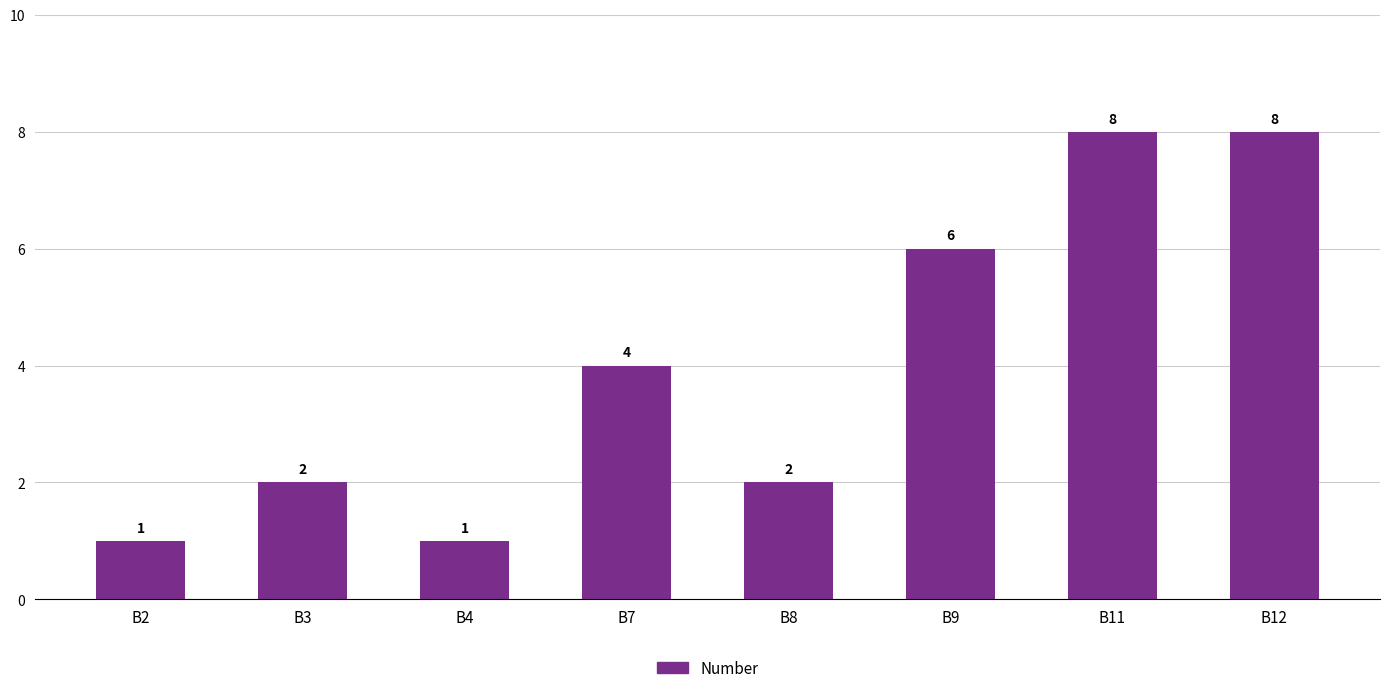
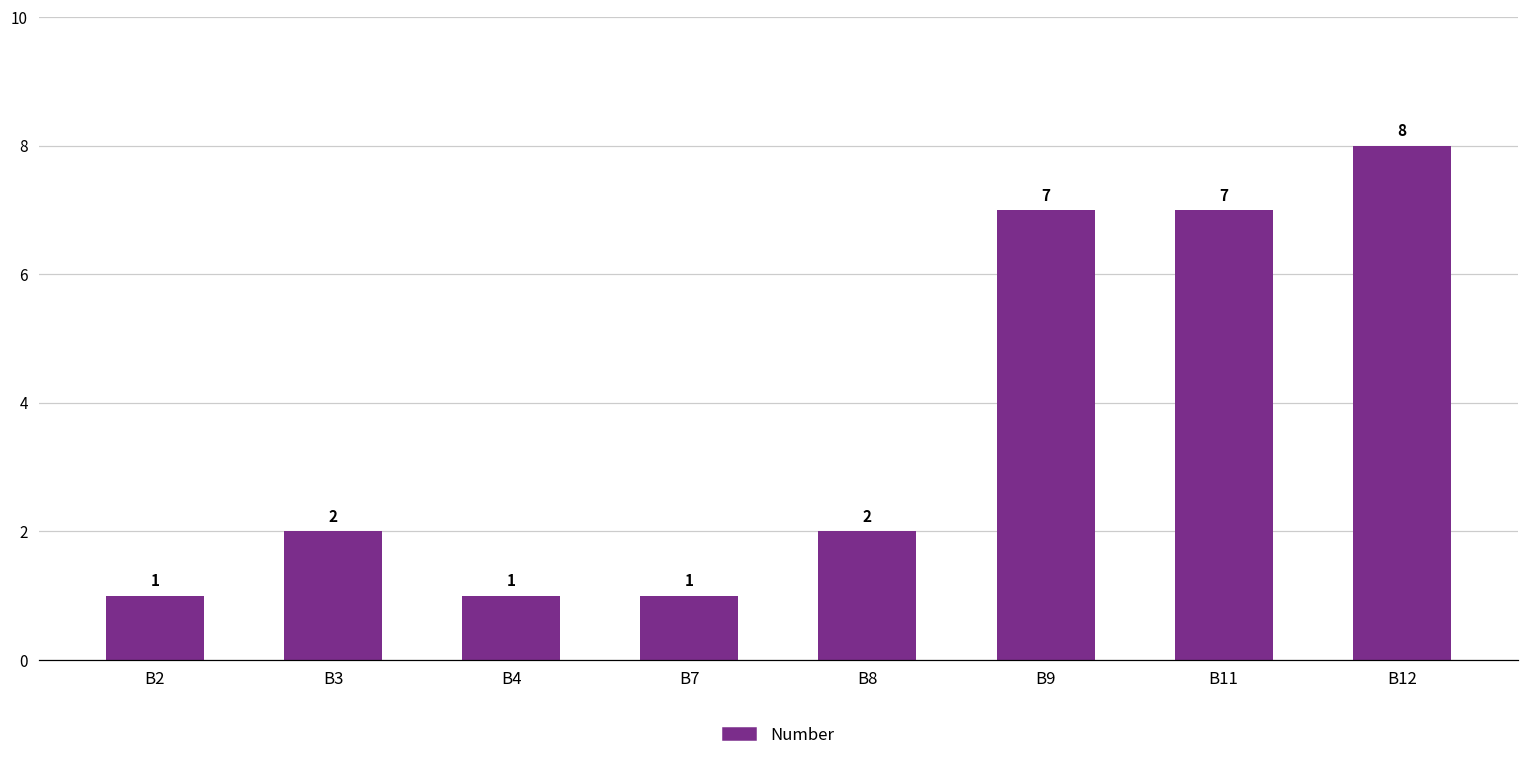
  {
    "B2": 1,
    "B3": 2,
    "B4": 1,
-   "B7": 4,
+   "B7": 1,
    "B8": 2,
-   "B9": 6,
-   "B11": 8,
+   "B9": 7,
+   "B11": 7,
    "B12": 8
  }
